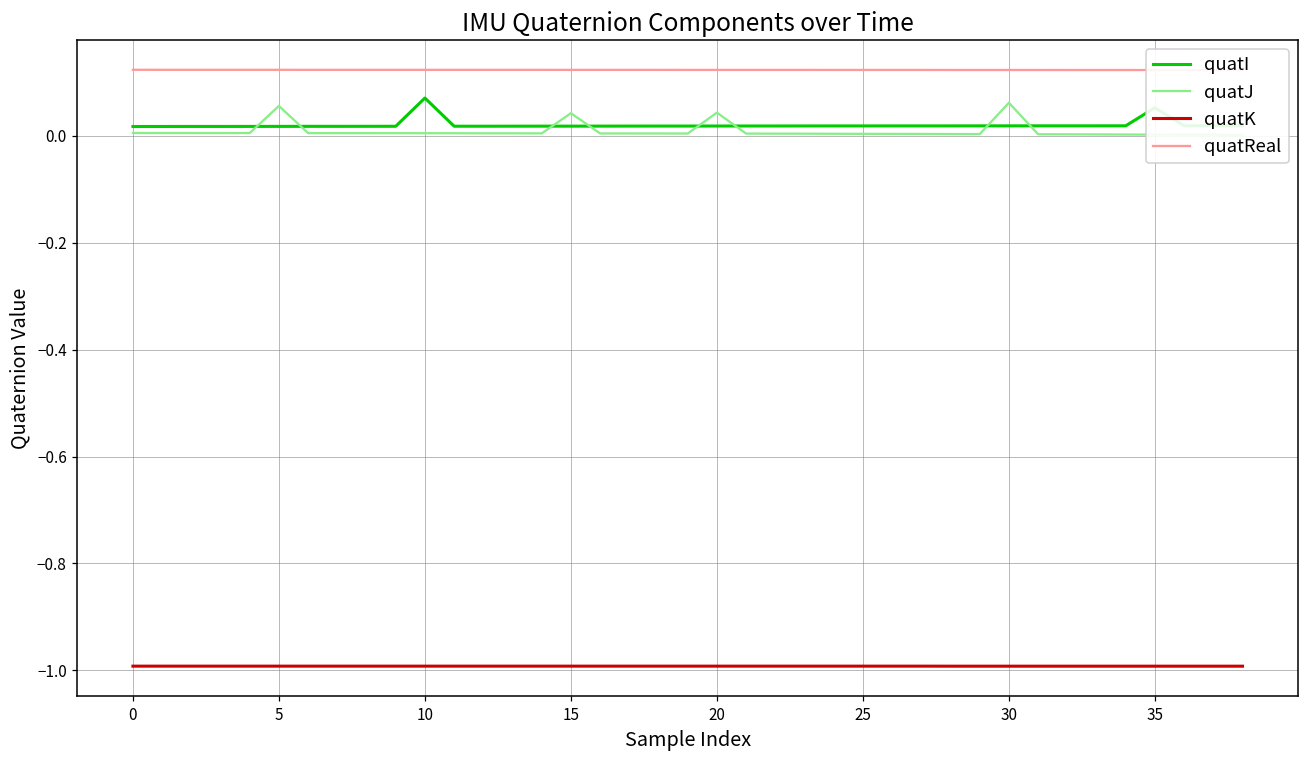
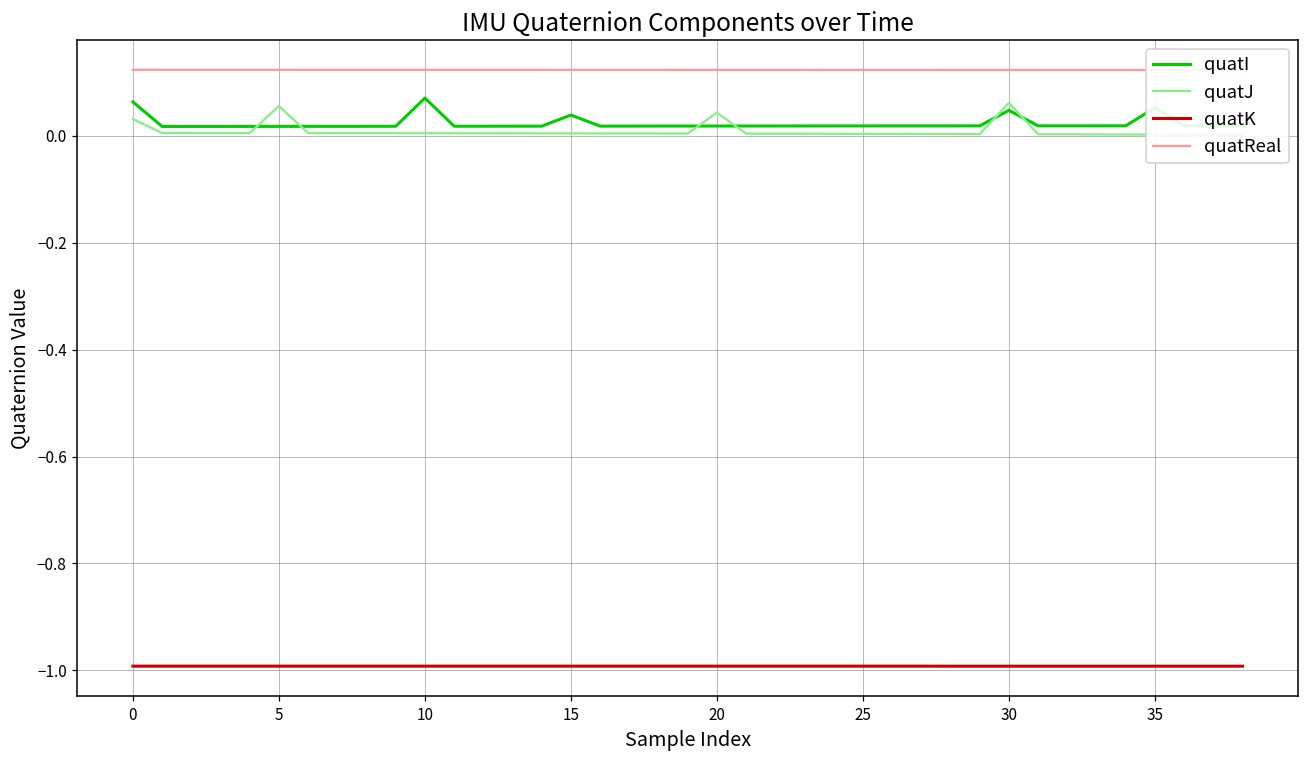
  {
    "quatI": {
-     "0": 0.02,
+     "0": 0.06,
      "5": 0.02,
      "10": 0.07,
-     "15": 0.02,
+     "15": 0.04,
      "20": 0.02,
      "25": 0.02,
-     "30": 0.02
+     "30": 0.05
    },
    "quatJ": {
-     "0": 0.01,
+     "0": 0.03,
      "5": 0.06,
      "10": 0.01,
-     "15": 0.04,
+     "15": 0.00,
      "20": 0.04,
      "25": 0.00,
      "30": 0.06
    },
    "quatK": {
      "0": -0.99,
      "5": -0.99,
      "10": -0.99,
      "15": -0.99,
      "20": -0.99,
      "25": -0.99,
      "30": -0.99,
      "35": -0.99
    },
    "quatReal": {
      "0": 0.12,
      "5": 0.12,
      "10": 0.12,
      "15": 0.12,
      "20": 0.12,
      "25": 0.12,
      "30": 0.12
    }
  }
